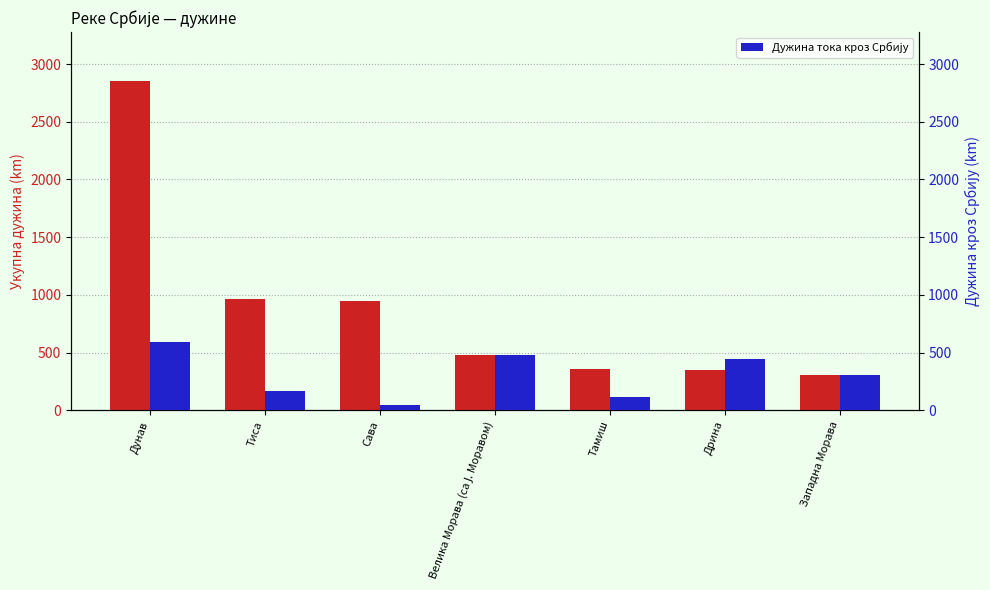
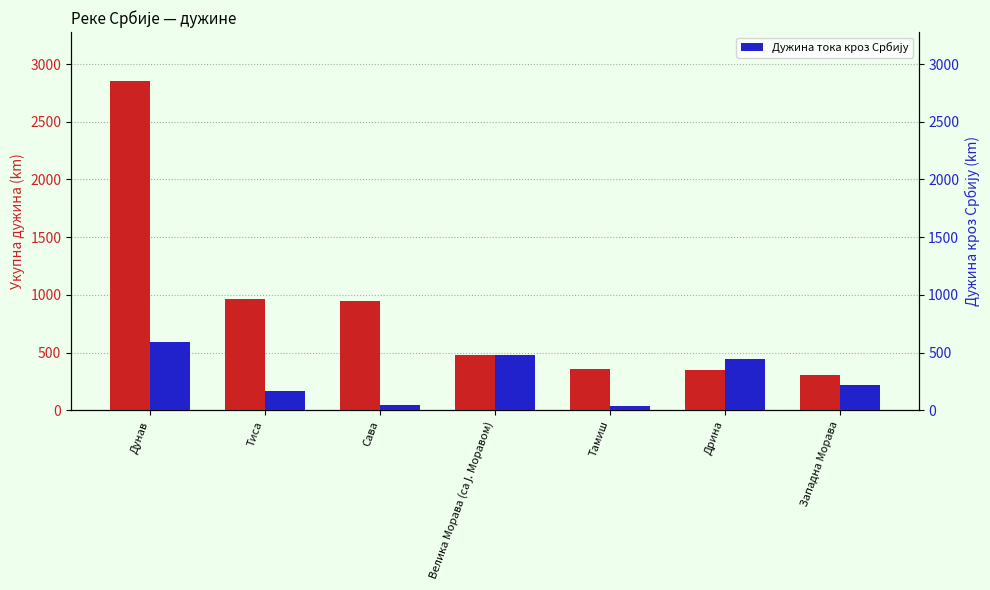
  {
    "Дужина тока кроз Србију": {
      "Дунав": 590,
      "Тиса": 160,
      "Сава": 50,
      "Велика Морава (са Ј. Моравом)": 480,
-     "Тамиш": 120,
+     "Тамиш": 40,
      "Дрина": 450,
-     "Западна Морава": 310
+     "Западна Морава": 220
    }
  }
